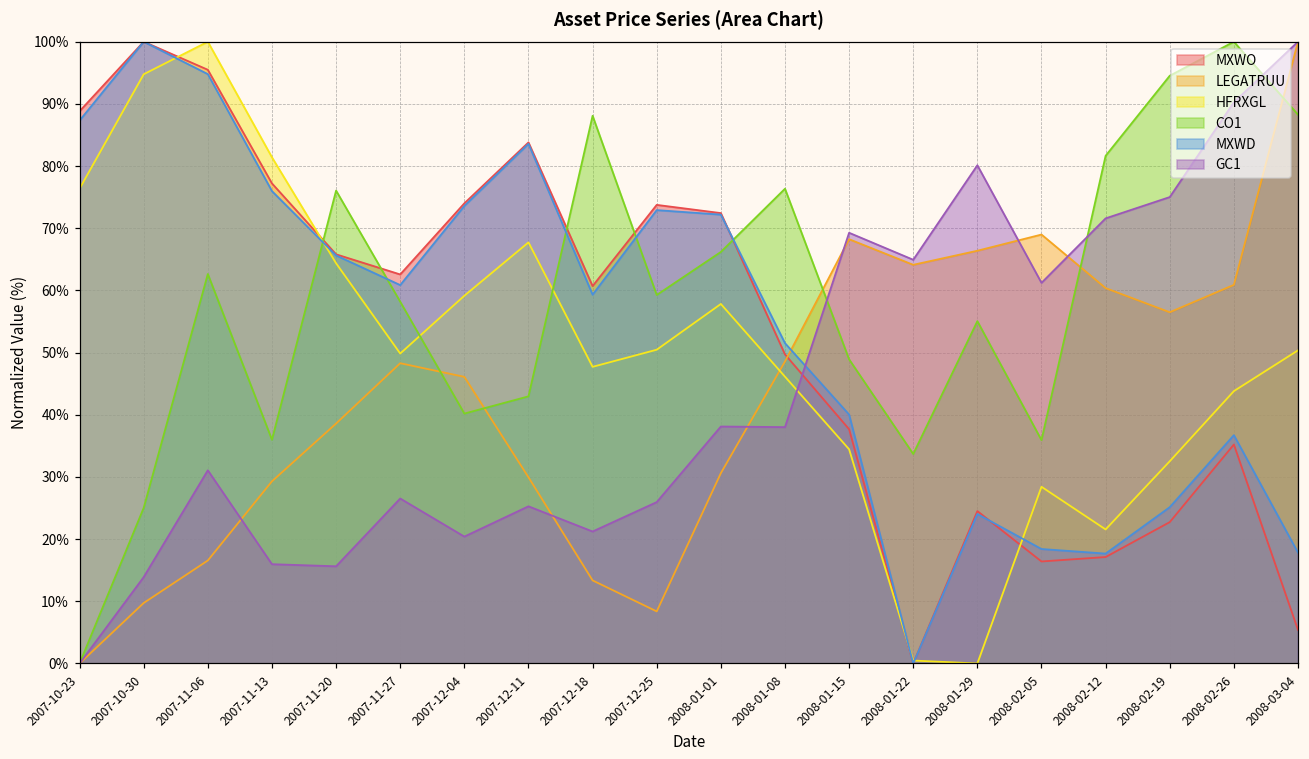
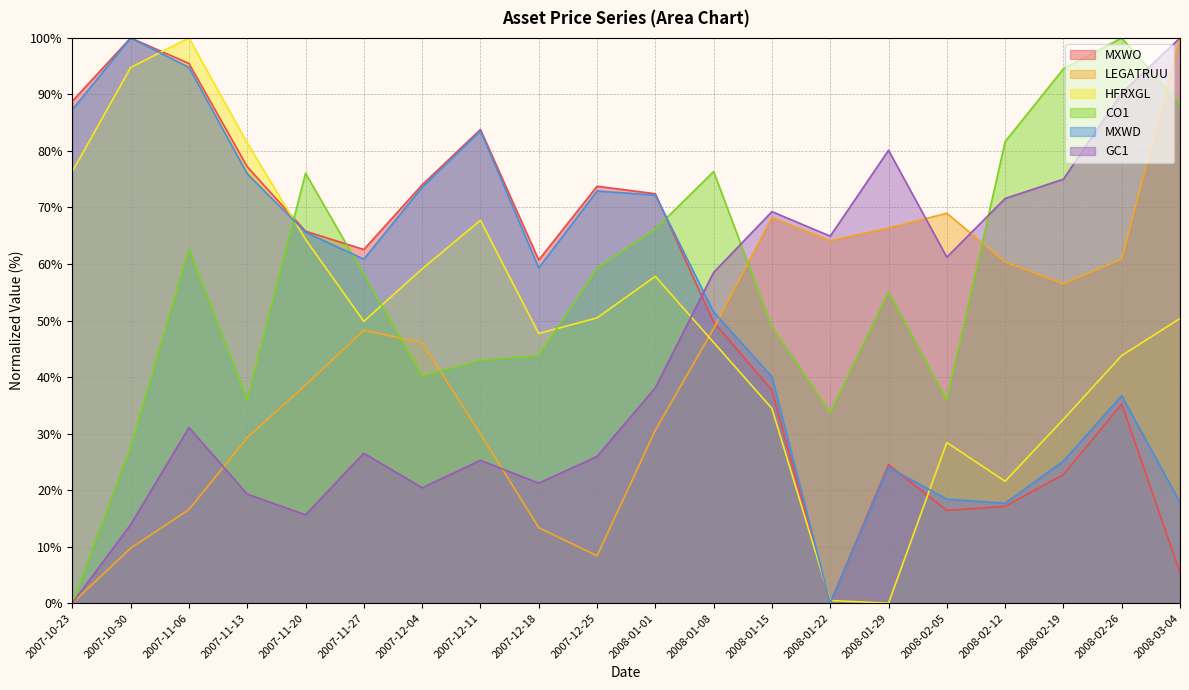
  {
    "MXWO": {
      "2007-10-23": "89%",
      "2007-11-06": "95%",
      "2007-11-13": "77%",
      "2007-11-27": "63%",
      "2007-12-18": "61%",
      "2007-12-25": "74%",
      "2008-01-08": "50%",
      "2008-01-15": "38%",
      "2008-01-29": "25%",
      "2008-02-05": "16%",
      "2008-02-12": "17%",
      "2008-02-19": "23%",
      "2008-02-26": "35%",
      "2008-03-04": "5%"
    },
    "CO1": {
-     "2007-10-30": "25%",
+     "2007-10-30": "28%",
      "2007-11-06": "63%",
      "2007-11-13": "36%",
      "2007-11-20": "76%",
      "2007-11-27": "58%",
      "2007-12-04": "40%",
      "2007-12-11": "43%",
-     "2007-12-18": "88%",
+     "2007-12-18": "44%",
      "2007-12-25": "59%",
      "2008-01-01": "66%",
      "2008-01-08": "76%",
      "2008-01-15": "49%",
      "2008-01-22": "34%",
      "2008-01-29": "55%",
      "2008-02-05": "36%",
      "2008-02-12": "82%",
      "2008-02-19": "95%",
      "2008-02-26": "100%",
      "2008-03-04": "88%"
    },
    "MXWD": {
      "2007-10-23": "87%",
      "2007-11-06": "95%",
      "2007-11-13": "76%",
      "2007-11-27": "61%",
      "2007-12-18": "59%",
      "2007-12-25": "73%",
      "2008-01-08": "52%",
      "2008-01-15": "40%",
      "2008-01-29": "24%",
      "2008-02-05": "18%",
      "2008-02-12": "18%",
      "2008-02-19": "25%",
      "2008-02-26": "37%",
      "2008-03-04": "18%"
    },
    "GC1": {
      "2007-10-30": "14%",
      "2007-11-06": "31%",
-     "2007-11-13": "16%",
+     "2007-11-13": "19%",
      "2007-11-20": "16%",
      "2007-11-27": "27%",
      "2007-12-04": "20%",
      "2007-12-11": "25%",
      "2007-12-18": "21%",
      "2007-12-25": "26%",
      "2008-01-01": "38%",
-     "2008-01-08": "38%",
+     "2008-01-08": "59%",
      "2008-01-15": "69%",
      "2008-01-22": "65%",
      "2008-01-29": "80%",
      "2008-02-05": "61%",
      "2008-02-12": "72%",
      "2008-02-19": "75%"
    }
  }
